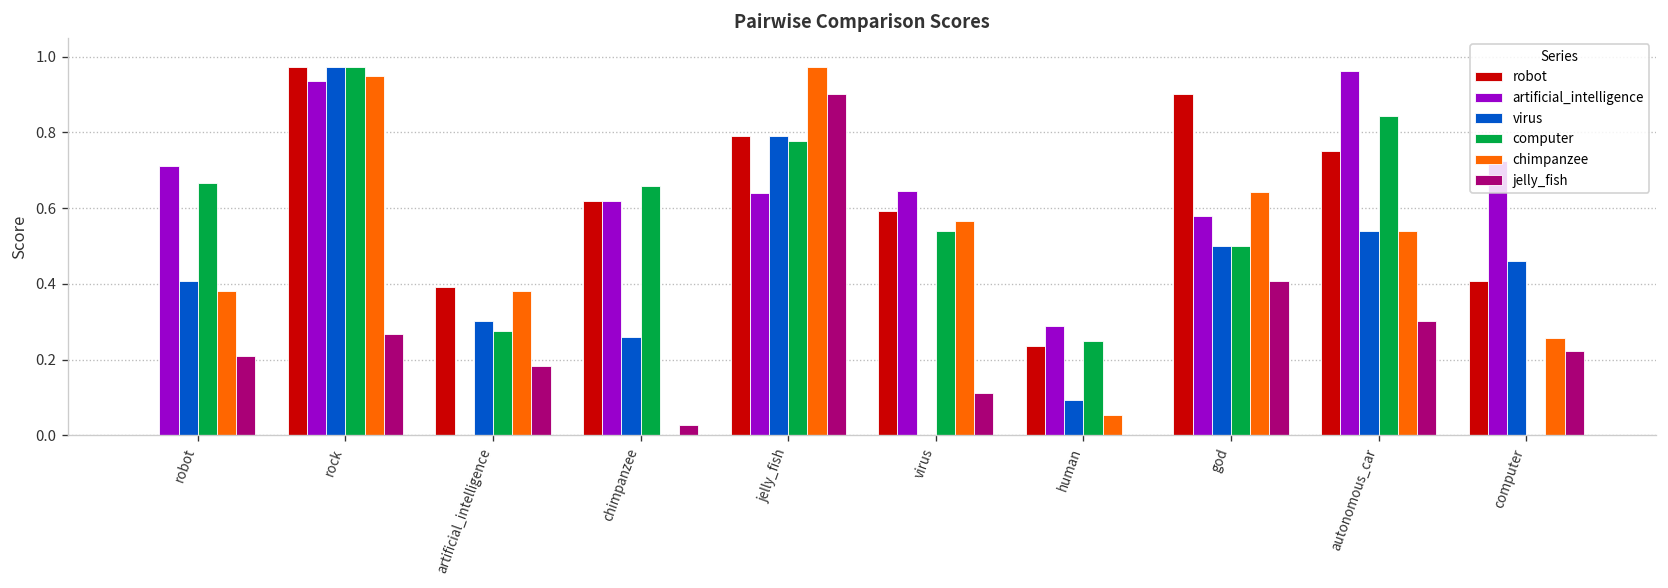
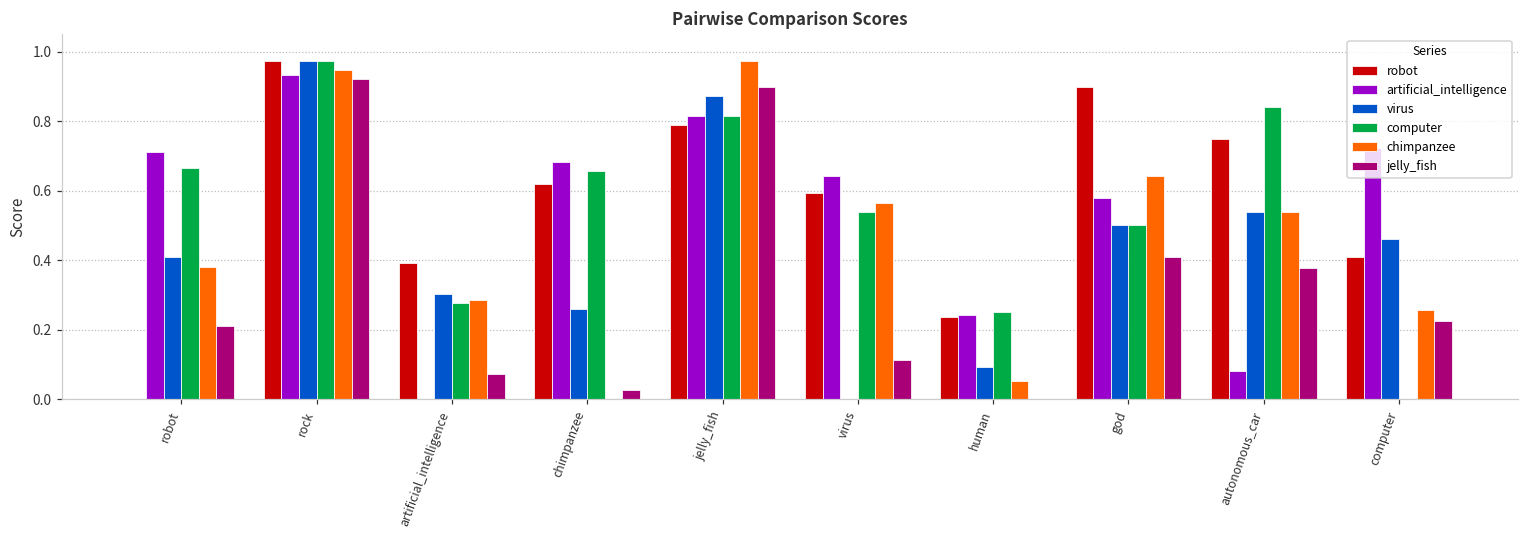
  {
    "robot": {
      "robot": 0.00,
      "rock": 0.97,
      "artificial_intelligence": 0.39,
      "chimpanzee": 0.62,
      "jelly_fish": 0.79,
      "virus": 0.59,
      "human": 0.24,
      "god": 0.90,
      "autonomous_car": 0.75,
      "computer": 0.41
    },
    "artificial_intelligence": {
      "robot": 0.71,
      "rock": 0.93,
      "artificial_intelligence": 0.00,
-     "chimpanzee": 0.62,
-     "jelly_fish": 0.64,
+     "chimpanzee": 0.68,
+     "jelly_fish": 0.82,
      "virus": 0.64,
-     "human": 0.29,
+     "human": 0.24,
      "god": 0.58,
-     "autonomous_car": 0.96
+     "autonomous_car": 0.08
    },
    "virus": {
      "robot": 0.41,
      "rock": 0.97,
      "artificial_intelligence": 0.30,
      "chimpanzee": 0.26,
-     "jelly_fish": 0.79,
+     "jelly_fish": 0.87,
      "virus": 0.00,
      "human": 0.09,
      "god": 0.50,
      "autonomous_car": 0.54,
      "computer": 0.46
    },
    "computer": {
      "robot": 0.67,
      "rock": 0.97,
      "artificial_intelligence": 0.28,
      "chimpanzee": 0.66,
-     "jelly_fish": 0.78,
+     "jelly_fish": 0.82,
      "virus": 0.54,
      "human": 0.25,
      "god": 0.50,
      "autonomous_car": 0.84,
      "computer": 0.00
    },
    "chimpanzee": {
      "robot": 0.38,
      "rock": 0.95,
-     "artificial_intelligence": 0.38,
+     "artificial_intelligence": 0.29,
      "chimpanzee": 0.00,
      "jelly_fish": 0.97,
      "virus": 0.57,
      "human": 0.05,
      "god": 0.64,
      "autonomous_car": 0.54,
      "computer": 0.26
    },
    "jelly_fish": {
      "robot": 0.21,
-     "rock": 0.27,
-     "artificial_intelligence": 0.18,
+     "rock": 0.92,
+     "artificial_intelligence": 0.07,
      "chimpanzee": 0.03,
      "jelly_fish": 0.90,
      "virus": 0.11,
      "human": 0.00,
      "god": 0.41,
-     "autonomous_car": 0.30,
+     "autonomous_car": 0.38,
      "computer": 0.22
    }
  }
